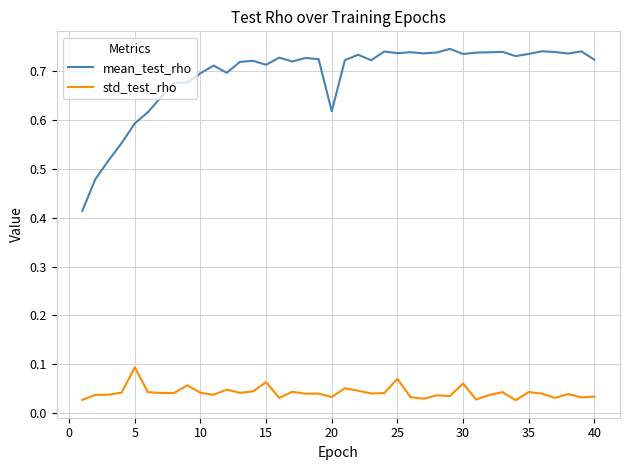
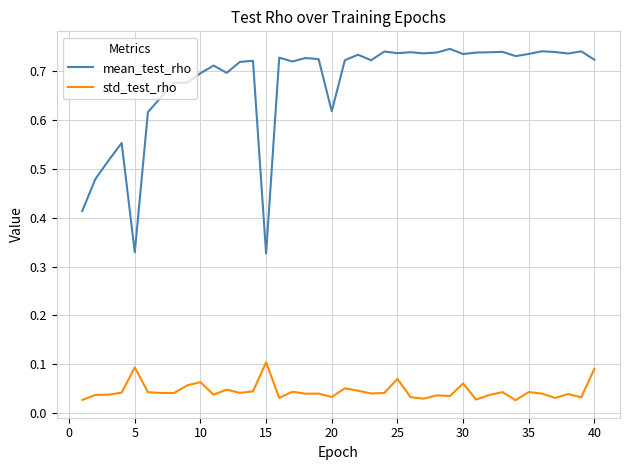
  {
    "mean_test_rho": {
-     "5": 0.59,
+     "5": 0.33,
      "10": 0.70,
-     "15": 0.71,
+     "15": 0.33,
      "20": 0.62,
      "25": 0.74,
      "30": 0.74,
      "35": 0.74,
      "40": 0.72
    },
    "std_test_rho": {
      "5": 0.09,
-     "10": 0.04,
-     "15": 0.06,
+     "10": 0.06,
+     "15": 0.10,
      "20": 0.03,
      "25": 0.07,
      "30": 0.06,
      "35": 0.04,
-     "40": 0.03
+     "40": 0.09
    }
  }
